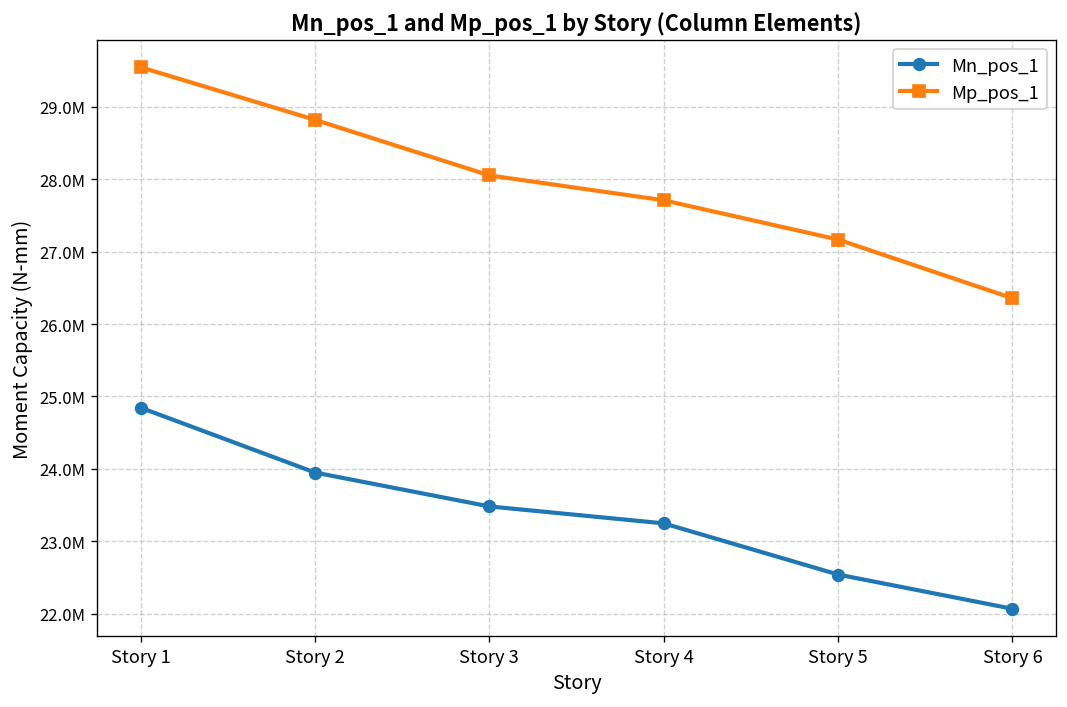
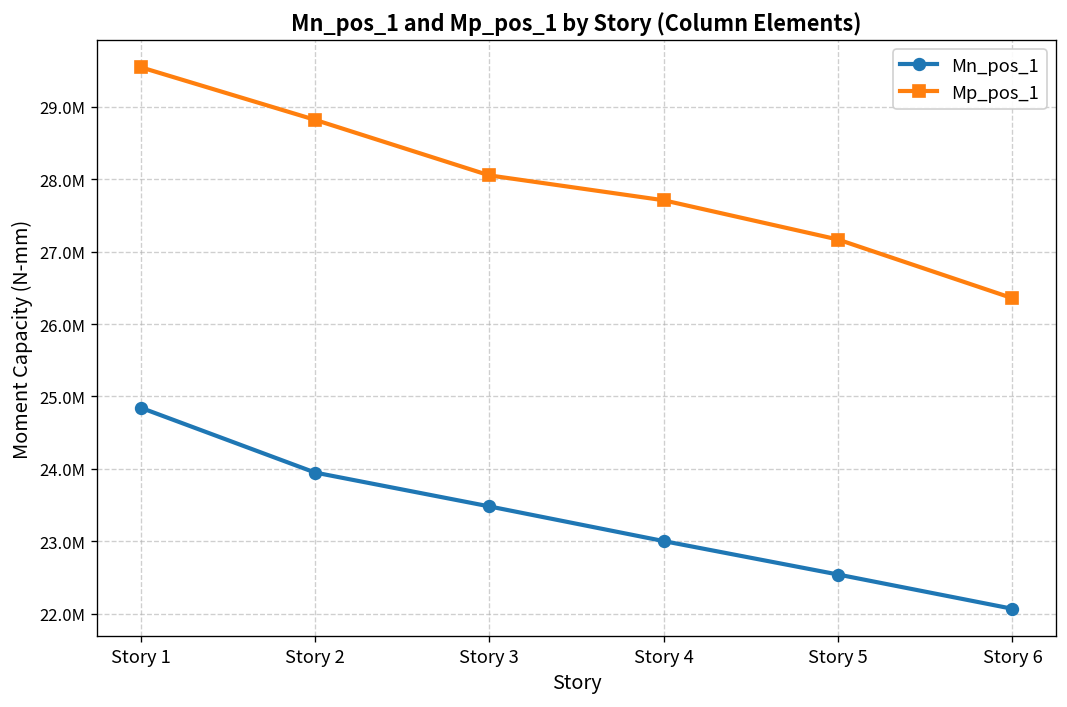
  {
    "Mn_pos_1": {
      "Story 1": 24800000,
      "Story 2": 23900000,
      "Story 3": 23500000,
-     "Story 4": 23200000,
+     "Story 4": 23000000,
      "Story 5": 22500000,
      "Story 6": 22100000
    },
    "Mp_pos_1": {
      "Story 1": 29500000,
      "Story 2": 28800000,
      "Story 3": 28100000,
      "Story 4": 27700000,
      "Story 5": 27200000,
      "Story 6": 26400000
    }
  }
